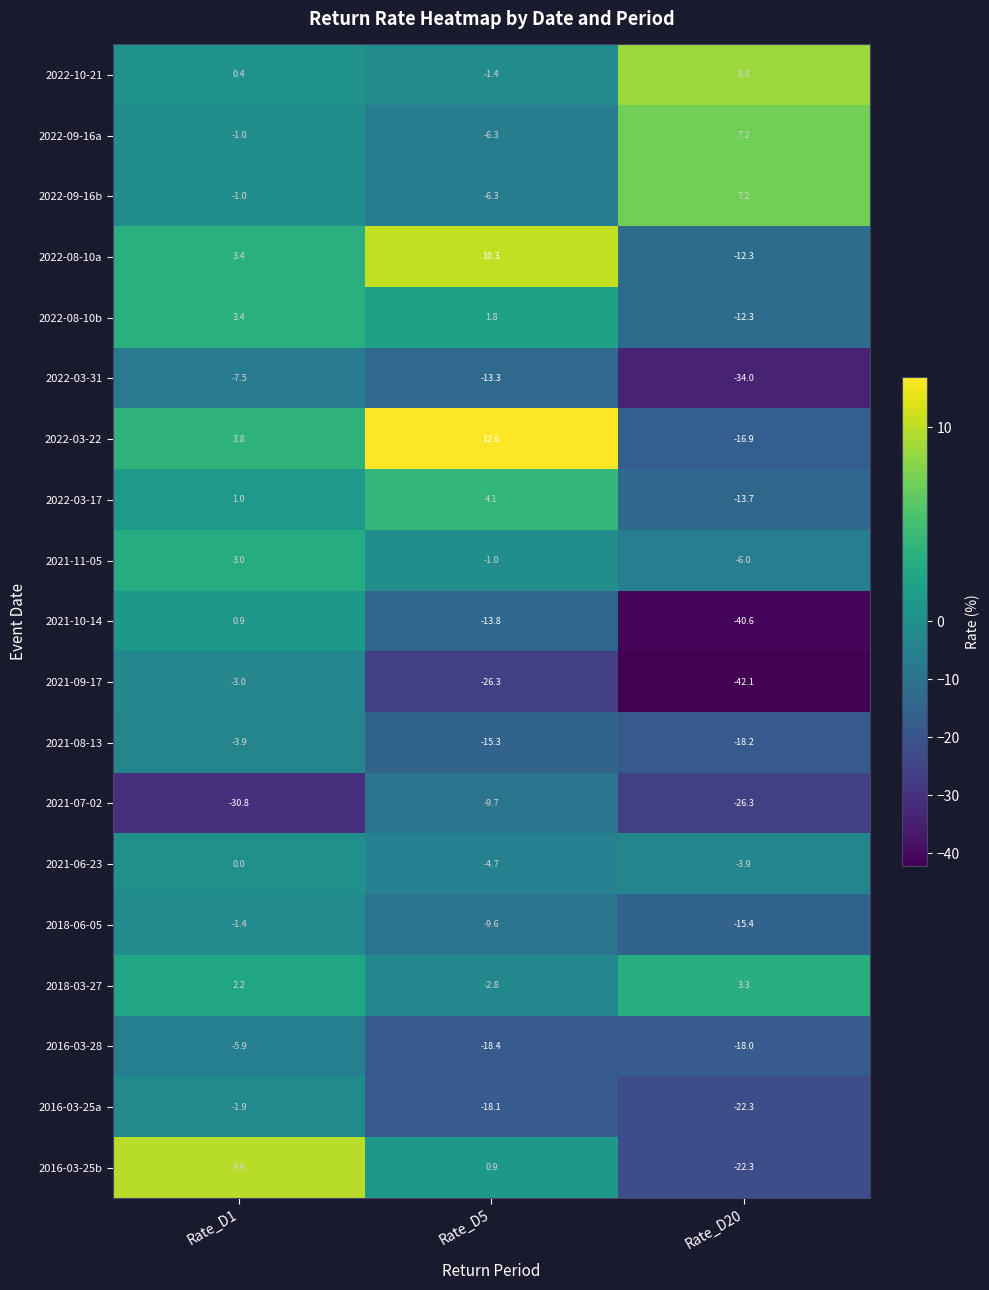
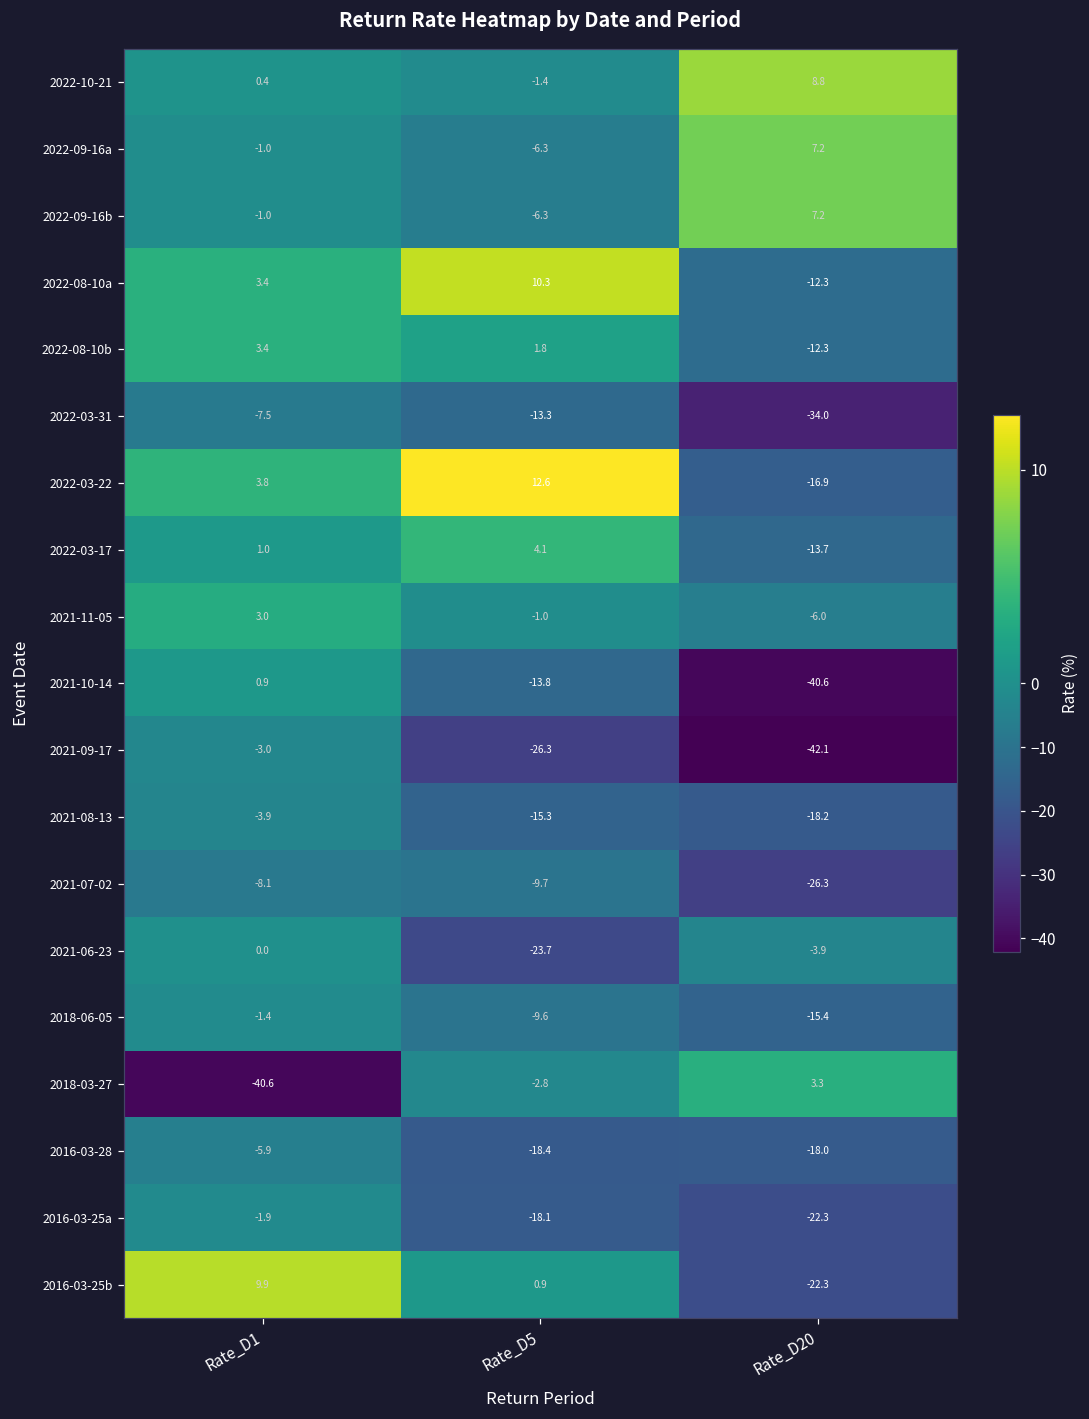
  {
    "2022-10-21": {
      "Rate_D1": 0.4,
      "Rate_D5": -1.4,
      "Rate_D20": 8.8
    },
    "2022-09-16a": {
      "Rate_D1": -1.0,
      "Rate_D5": -6.3,
      "Rate_D20": 7.2
    },
    "2022-09-16b": {
      "Rate_D1": -1.0,
      "Rate_D5": -6.3,
      "Rate_D20": 7.2
    },
    "2022-08-10a": {
      "Rate_D1": 3.4,
      "Rate_D5": 10.3,
      "Rate_D20": -12.3
    },
    "2022-08-10b": {
      "Rate_D1": 3.4,
      "Rate_D5": 1.8,
      "Rate_D20": -12.3
    },
    "2022-03-31": {
      "Rate_D1": -7.5,
      "Rate_D5": -13.3,
      "Rate_D20": -34.0
    },
    "2022-03-22": {
      "Rate_D1": 3.8,
      "Rate_D5": 12.6,
      "Rate_D20": -16.9
    },
    "2022-03-17": {
      "Rate_D1": 1.0,
      "Rate_D5": 4.1,
      "Rate_D20": -13.7
    },
    "2021-11-05": {
      "Rate_D1": 3.0,
      "Rate_D5": -1.0,
      "Rate_D20": -6.0
    },
    "2021-10-14": {
      "Rate_D1": 0.9,
      "Rate_D5": -13.8,
      "Rate_D20": -40.6
    },
    "2021-09-17": {
      "Rate_D1": -3.0,
      "Rate_D5": -26.3,
      "Rate_D20": -42.1
    },
    "2021-08-13": {
      "Rate_D1": -3.9,
      "Rate_D5": -15.3,
      "Rate_D20": -18.2
    },
    "2021-07-02": {
-     "Rate_D1": -30.8,
+     "Rate_D1": -8.1,
      "Rate_D5": -9.7,
      "Rate_D20": -26.3
    },
    "2021-06-23": {
      "Rate_D1": 0.0,
-     "Rate_D5": -4.7,
+     "Rate_D5": -23.7,
      "Rate_D20": -3.9
    },
    "2018-06-05": {
      "Rate_D1": -1.4,
      "Rate_D5": -9.6,
      "Rate_D20": -15.4
    },
    "2018-03-27": {
-     "Rate_D1": 2.2,
+     "Rate_D1": -40.6,
      "Rate_D5": -2.8,
      "Rate_D20": 3.3
    },
    "2016-03-28": {
      "Rate_D1": -5.9,
      "Rate_D5": -18.4,
      "Rate_D20": -18.0
    },
    "2016-03-25a": {
      "Rate_D1": -1.9,
      "Rate_D5": -18.1,
      "Rate_D20": -22.3
    },
    "2016-03-25b": {
      "Rate_D1": 9.9,
      "Rate_D5": 0.9,
      "Rate_D20": -22.3
    }
  }
